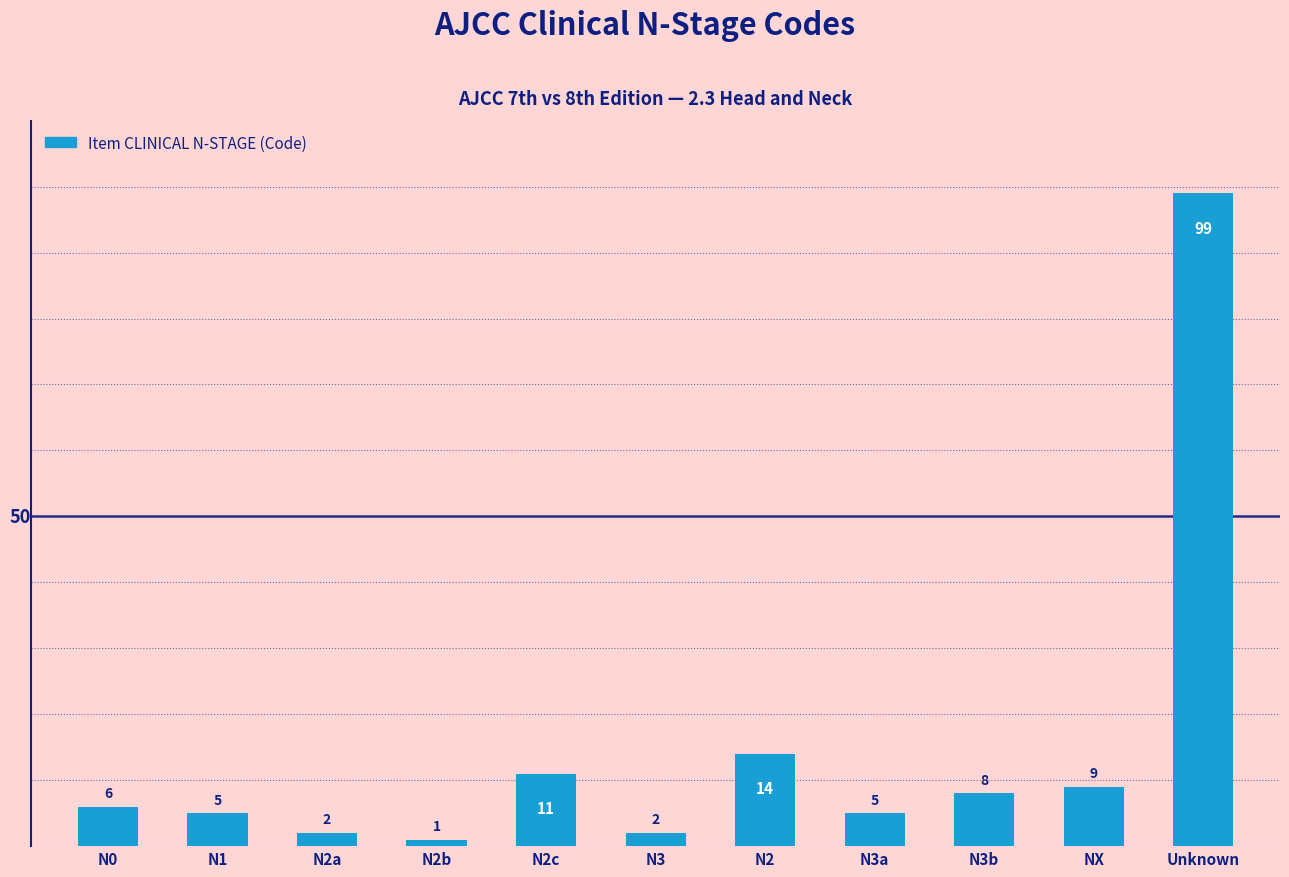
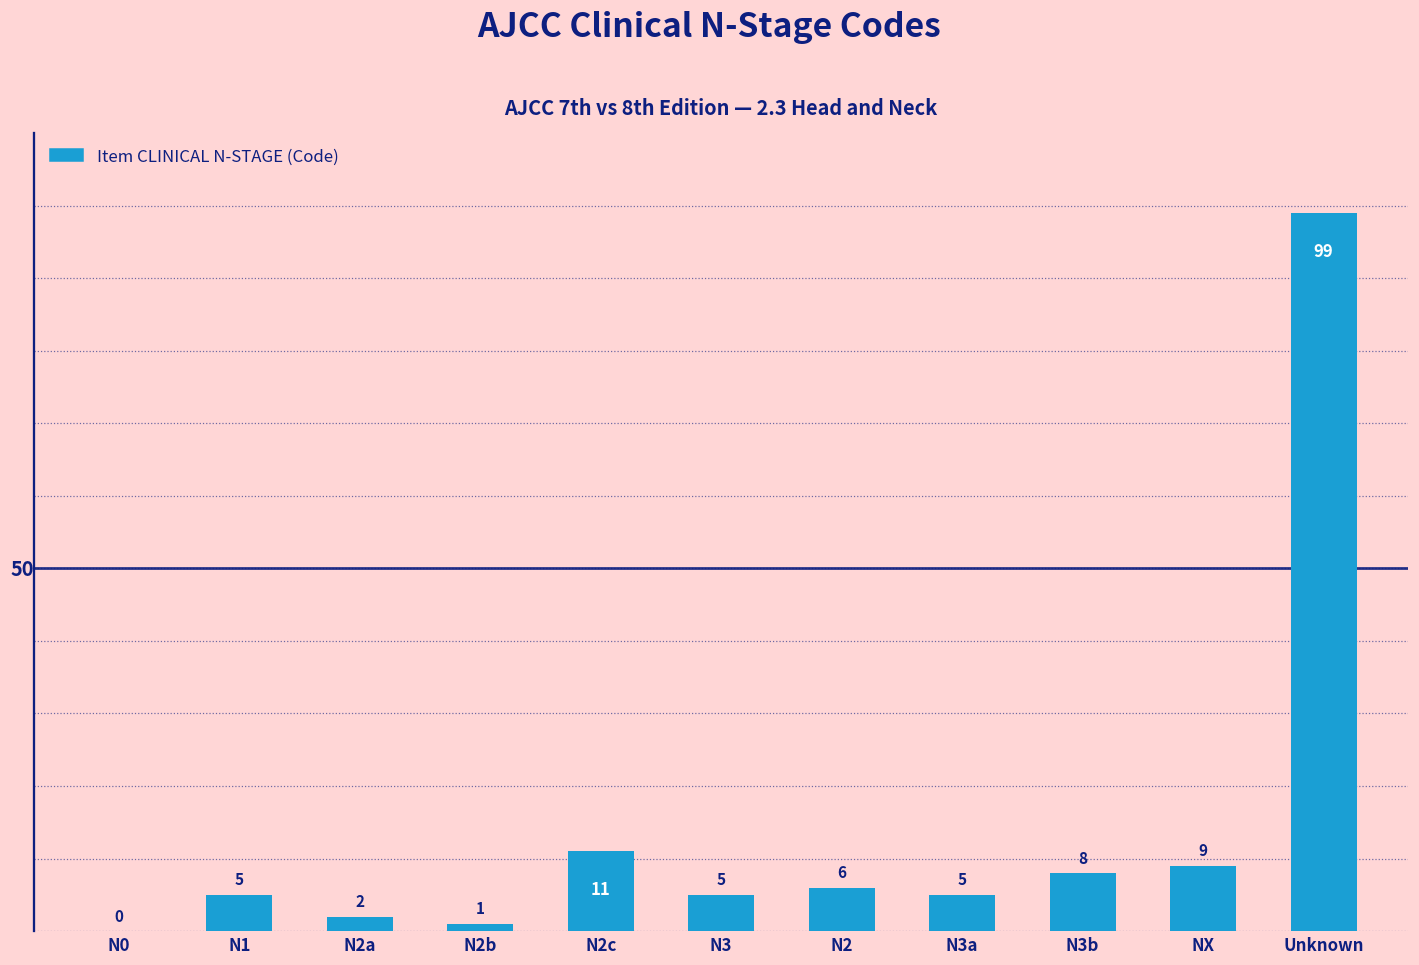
  {
-   "N0": 6,
+   "N0": 0,
    "N1": 5,
    "N2a": 2,
    "N2b": 1,
    "N2c": 11,
-   "N3": 2,
-   "N2": 14,
+   "N3": 5,
+   "N2": 6,
    "N3a": 5,
    "N3b": 8,
    "NX": 9,
    "Unknown": 99
  }
